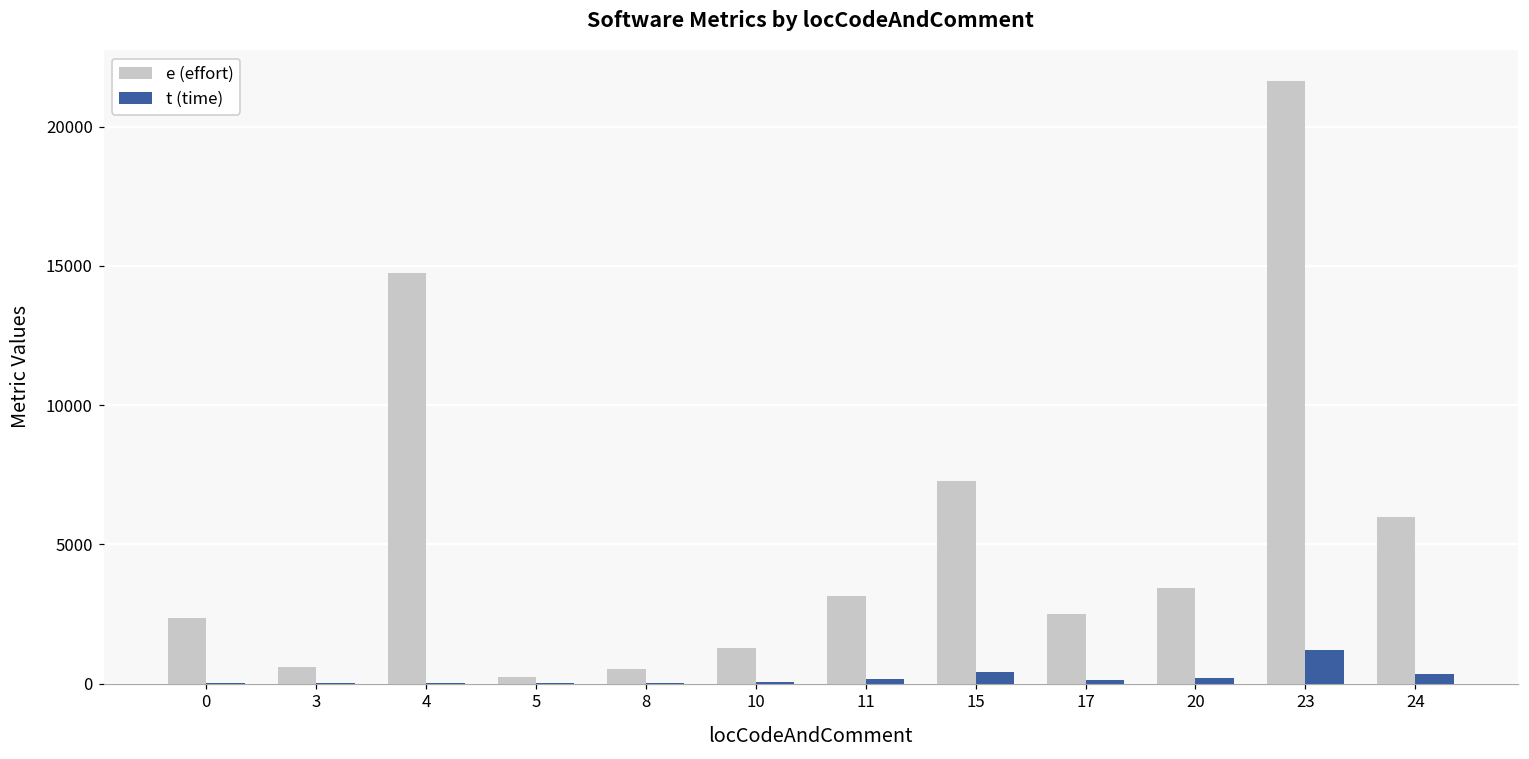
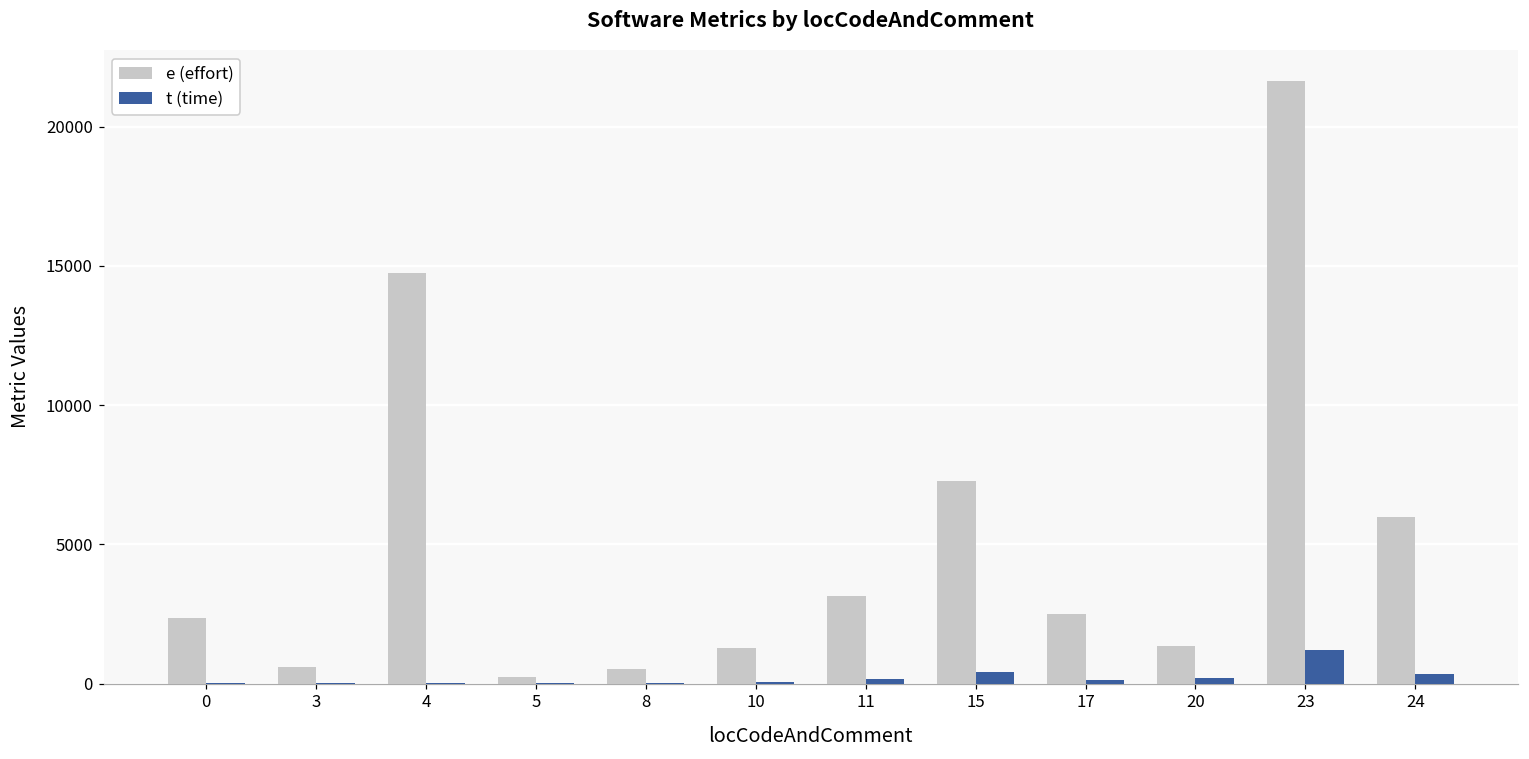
  {
    "e (effort)": {
      "0": 2400,
      "3": 600,
      "4": 14700,
      "5": 200,
      "8": 500,
      "10": 1300,
      "11": 3200,
      "15": 7300,
      "17": 2500,
-     "20": 3400,
+     "20": 1300,
      "23": 21700,
      "24": 6000
    },
    "t (time)": {
      "11": 200,
      "15": 400,
      "17": 100,
      "20": 200,
      "23": 1200,
      "24": 300
    }
  }
